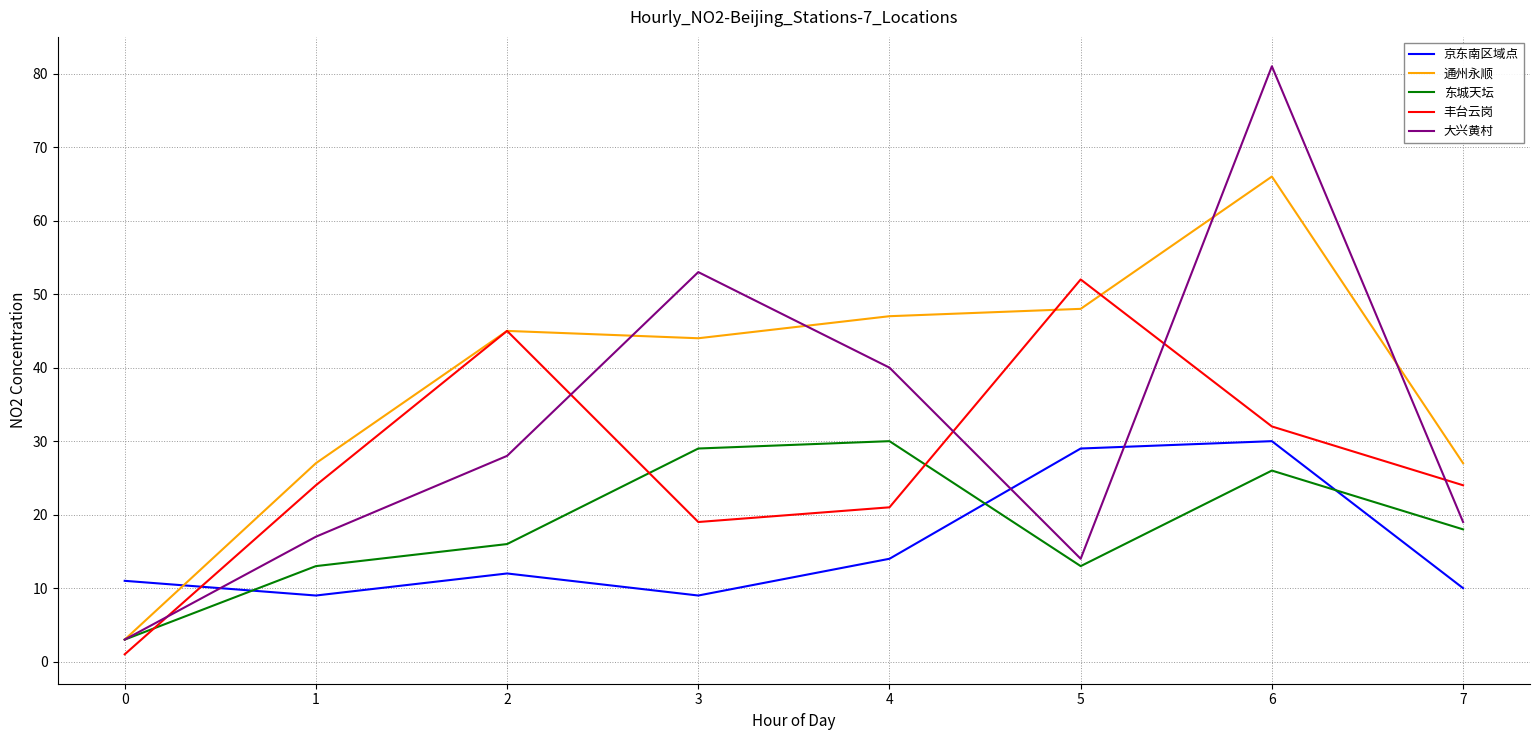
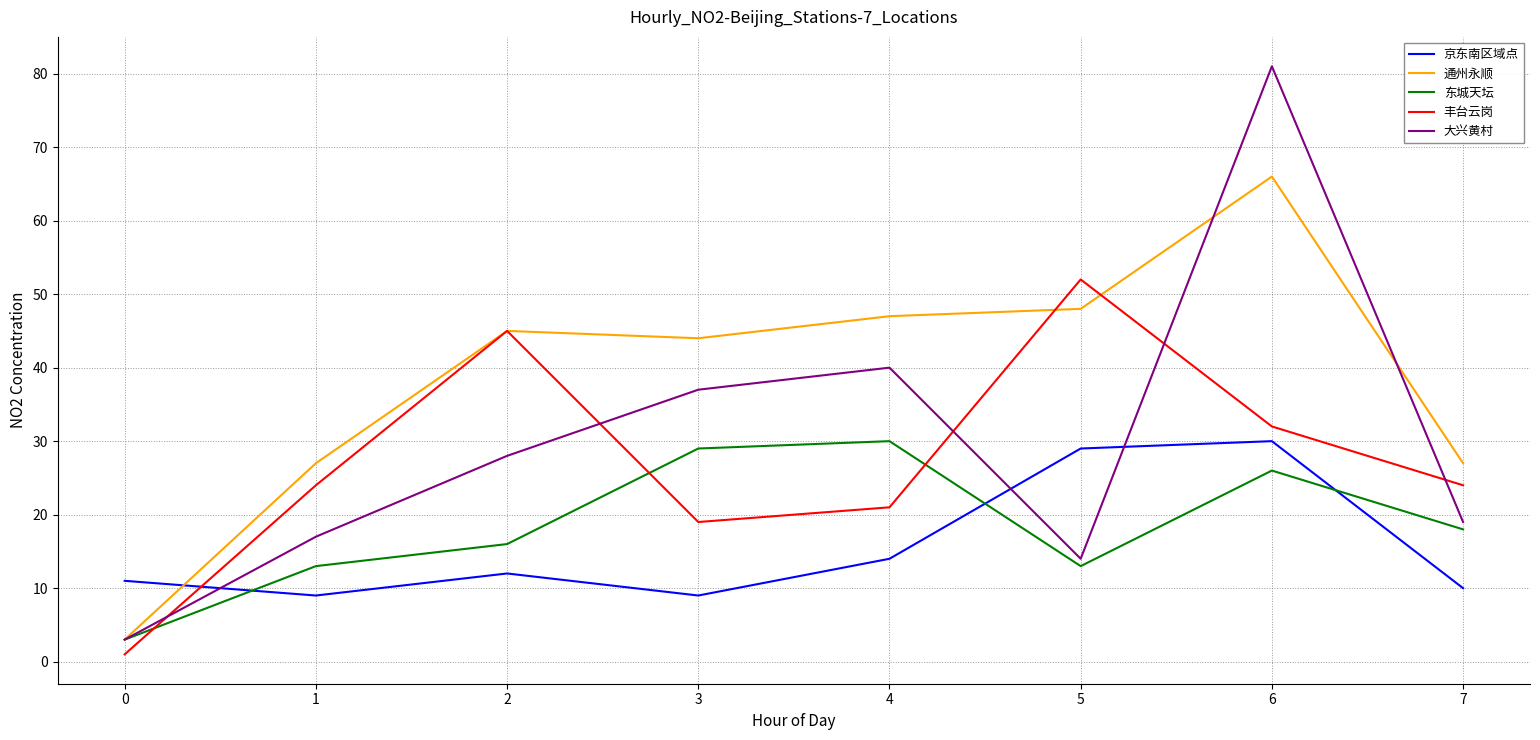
  {
    "京东南区域点": {
      "0": 11,
      "1": 9,
      "2": 12,
      "3": 9,
      "4": 14,
      "5": 29,
      "6": 30,
      "7": 10
    },
    "通州永顺": {
      "1": 27,
      "3": 44,
      "4": 47,
      "5": 48,
      "6": 66,
      "7": 27
    },
    "东城天坛": {
      "1": 13,
      "2": 16,
      "3": 29,
      "4": 30,
      "5": 13,
      "6": 26,
      "7": 18
    },
    "丰台云岗": {
      "0": 1,
      "1": 24,
      "3": 19,
      "4": 21,
      "5": 52,
      "6": 32,
      "7": 24
    },
    "大兴黄村": {
      "1": 17,
      "2": 28,
-     "3": 53,
+     "3": 37,
      "4": 40,
      "5": 14,
      "6": 81,
      "7": 19
    }
  }
